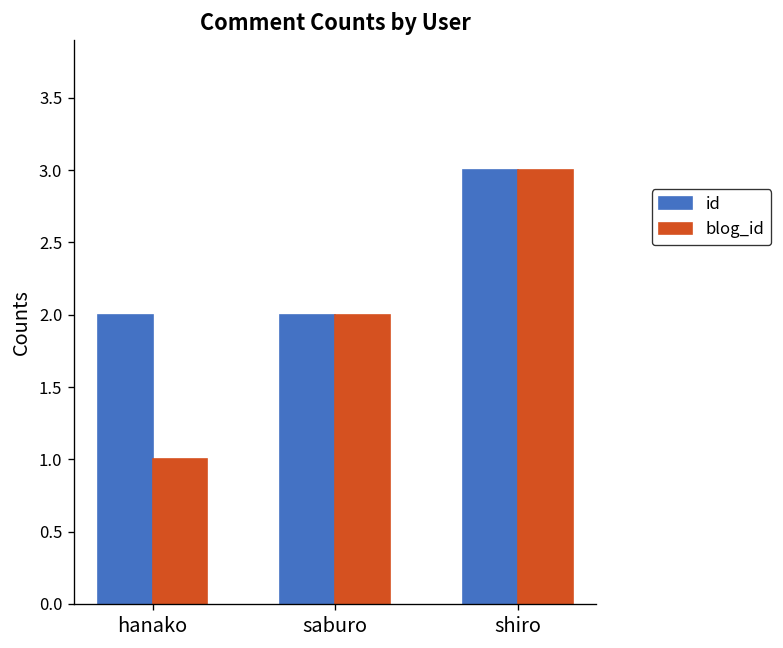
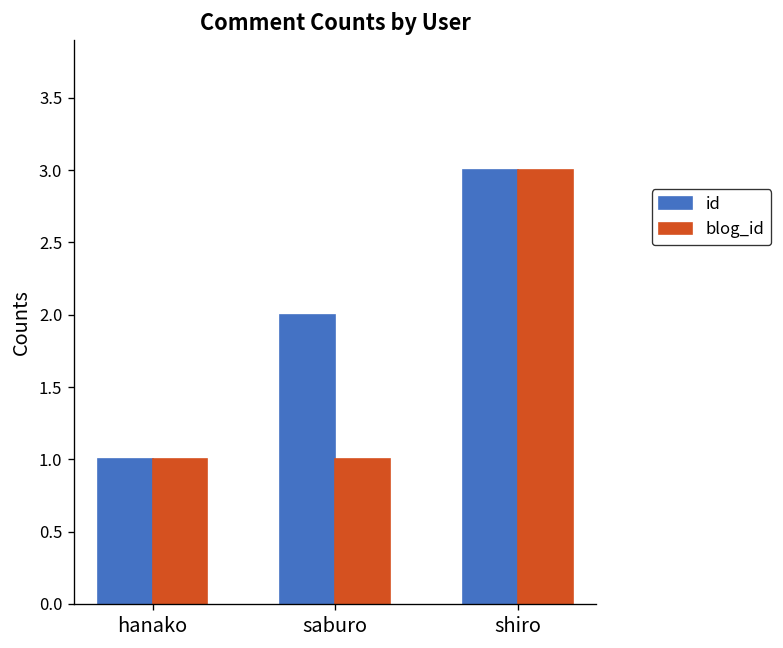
  {
    "id": {
-     "hanako": 2,
+     "hanako": 1,
      "saburo": 2,
      "shiro": 3
    },
    "blog_id": {
      "hanako": 1,
-     "saburo": 2,
+     "saburo": 1,
      "shiro": 3
    }
  }
